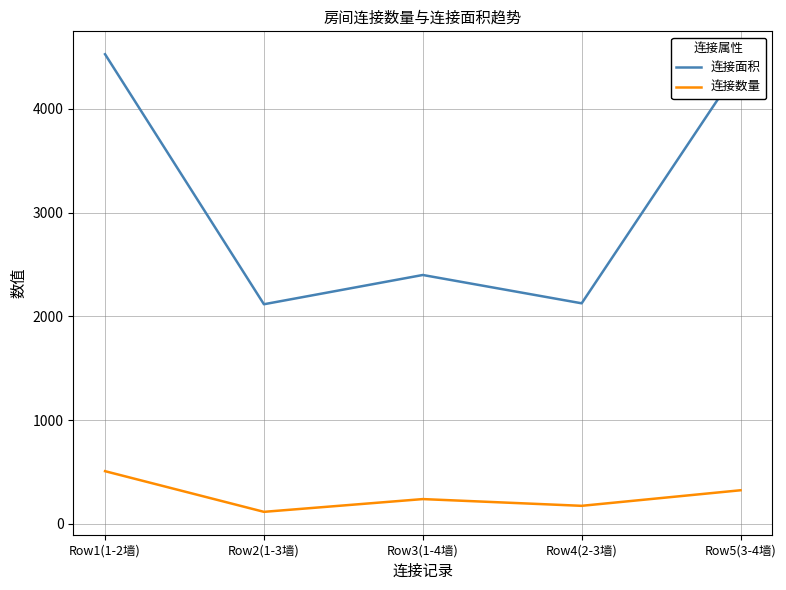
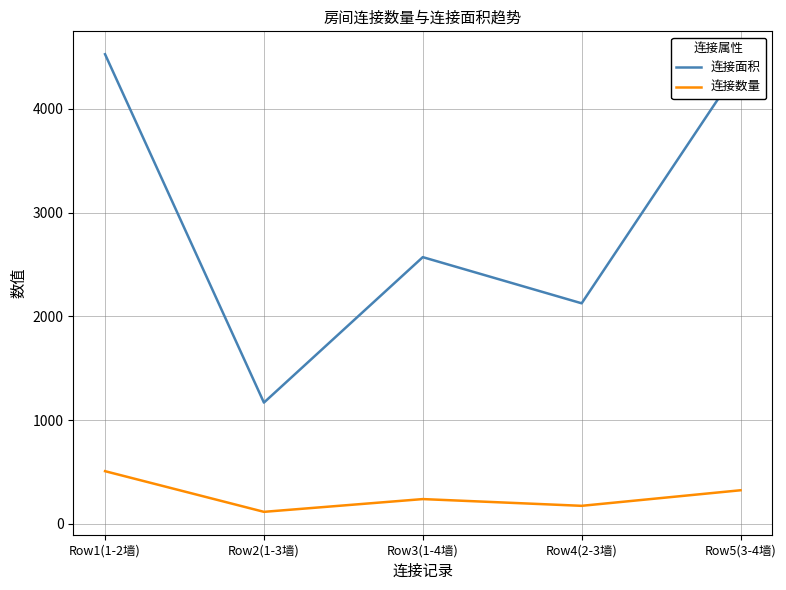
  {
    "连接面积": {
      "Row1(1-2墙)": 4530,
-     "Row2(1-3墙)": 2120,
-     "Row3(1-4墙)": 2400,
+     "Row2(1-3墙)": 1170,
+     "Row3(1-4墙)": 2570,
      "Row4(2-3墙)": 2130
    },
    "连接数量": {
      "Row1(1-2墙)": 510,
      "Row2(1-3墙)": 120,
      "Row3(1-4墙)": 240,
      "Row4(2-3墙)": 180,
      "Row5(3-4墙)": 330
    }
  }
